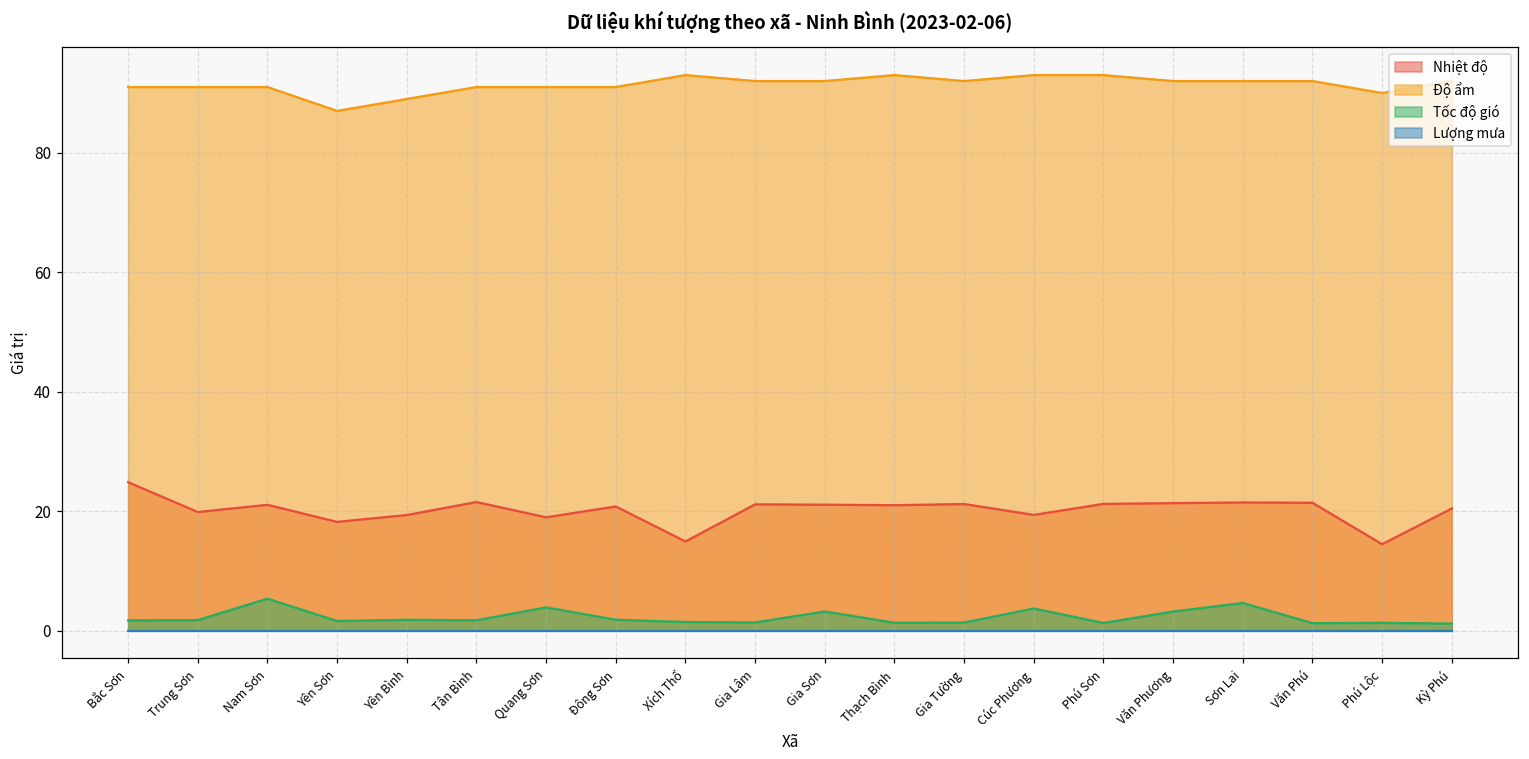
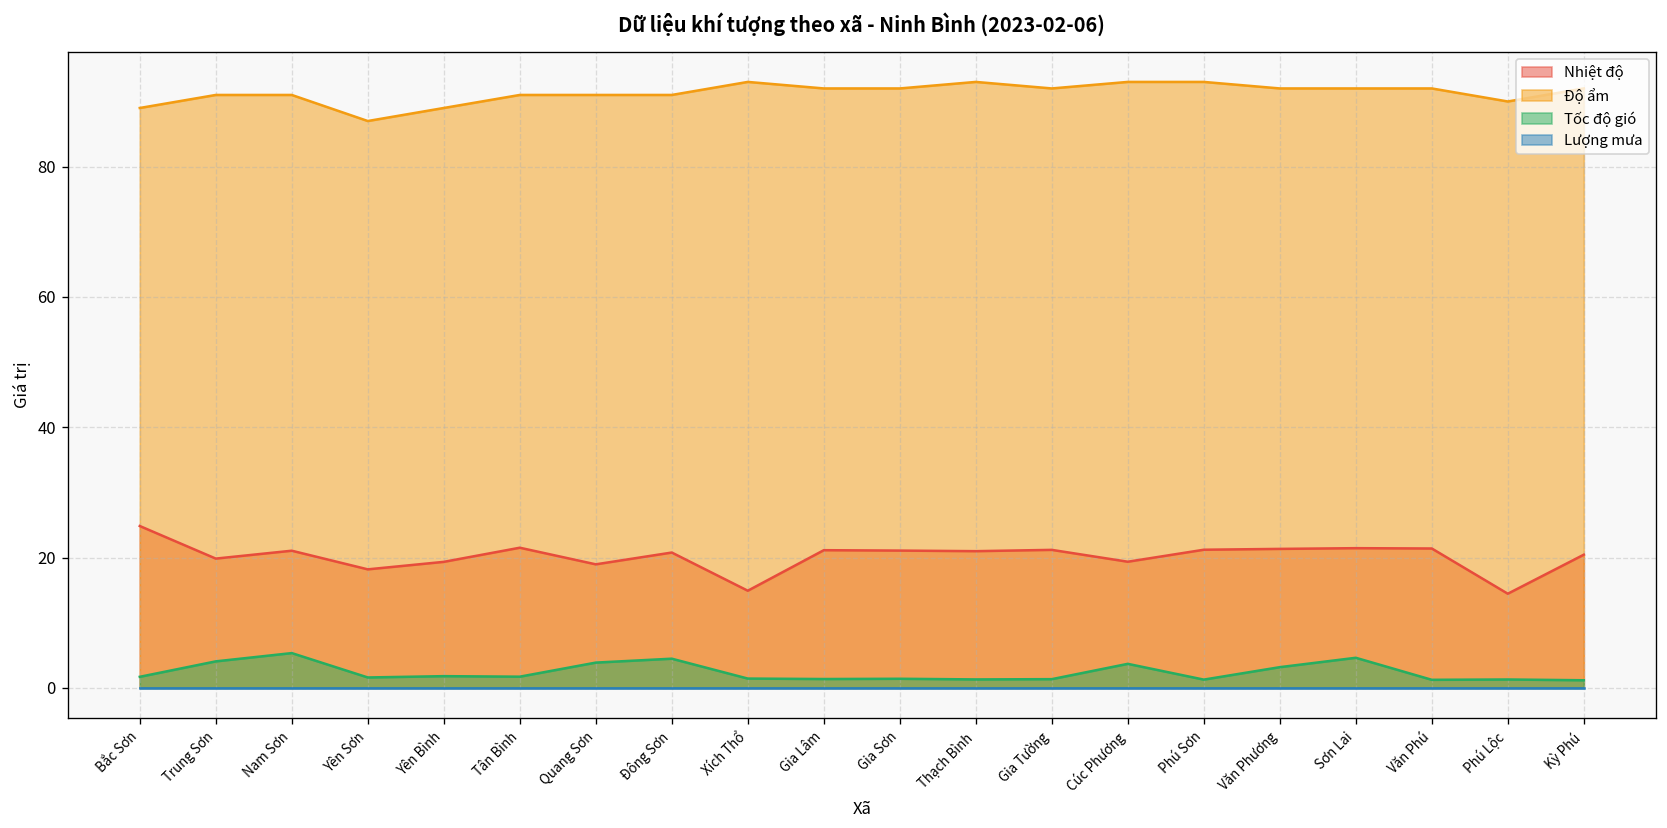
  {
    "Nhiệt độ": {
      "Bắc Sơn": 25,
      "Trung Sơn": 20,
      "Nam Sơn": 21,
      "Yên Sơn": 18,
      "Yên Bình": 19,
      "Tân Bình": 22,
      "Quang Sơn": 19,
      "Đông Sơn": 21,
      "Xích Thổ": 15,
      "Gia Lâm": 21,
      "Gia Sơn": 21,
      "Thạch Bình": 21,
      "Gia Tường": 21,
      "Cúc Phương": 19,
      "Phú Sơn": 21,
      "Văn Phương": 21,
      "Sơn Lai": 21,
      "Văn Phú": 21,
      "Phú Lộc": 14,
      "Kỳ Phú": 20
    },
    "Độ ẩm": {
-     "Bắc Sơn": 91,
+     "Bắc Sơn": 89,
      "Trung Sơn": 91,
      "Nam Sơn": 91,
      "Yên Sơn": 87,
      "Yên Bình": 89,
      "Tân Bình": 91,
      "Quang Sơn": 91,
      "Đông Sơn": 91,
      "Xích Thổ": 93,
      "Gia Lâm": 92,
      "Gia Sơn": 92,
      "Thạch Bình": 93,
      "Gia Tường": 92,
      "Cúc Phương": 93,
      "Phú Sơn": 93,
      "Văn Phương": 92,
      "Sơn Lai": 92,
      "Văn Phú": 92,
      "Phú Lộc": 90
    },
    "Tốc độ gió": {
      "Bắc Sơn": 2,
-     "Trung Sơn": 2,
+     "Trung Sơn": 4,
      "Nam Sơn": 5,
      "Yên Sơn": 2,
      "Yên Bình": 2,
      "Tân Bình": 2,
      "Quang Sơn": 4,
-     "Đông Sơn": 2,
+     "Đông Sơn": 4,
      "Xích Thổ": 1,
      "Gia Lâm": 1,
-     "Gia Sơn": 3,
+     "Gia Sơn": 1,
      "Thạch Bình": 1,
      "Gia Tường": 1,
      "Cúc Phương": 4,
      "Phú Sơn": 1,
      "Văn Phương": 3,
      "Sơn Lai": 5,
      "Văn Phú": 1,
      "Phú Lộc": 1,
      "Kỳ Phú": 1
    },
    "Lượng mưa": {
      "Bắc Sơn": 0,
      "Trung Sơn": 0,
      "Nam Sơn": 0,
      "Yên Sơn": 0,
      "Yên Bình": 0,
      "Tân Bình": 0,
      "Quang Sơn": 0,
      "Đông Sơn": 0,
      "Xích Thổ": 0,
      "Gia Lâm": 0,
      "Gia Sơn": 0,
      "Thạch Bình": 0,
      "Gia Tường": 0,
      "Cúc Phương": 0,
      "Phú Sơn": 0,
      "Văn Phương": 0,
      "Sơn Lai": 0,
      "Văn Phú": 0,
      "Phú Lộc": 0,
      "Kỳ Phú": 0
    }
  }
